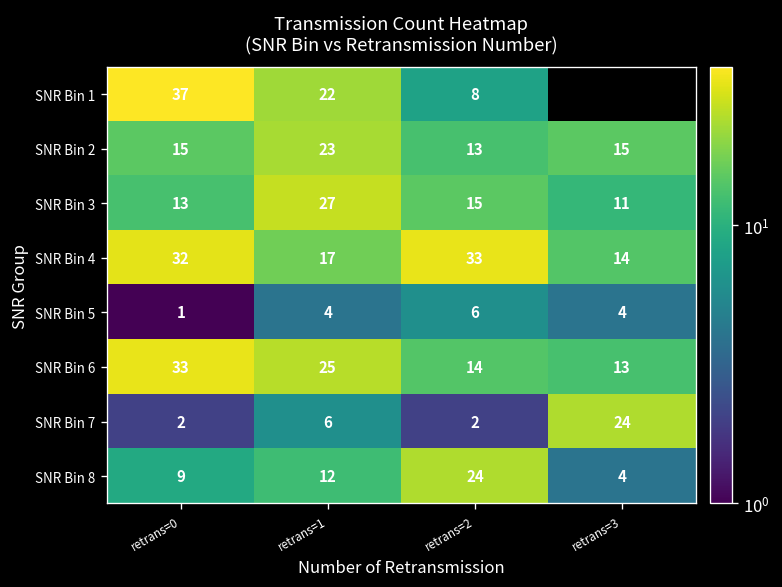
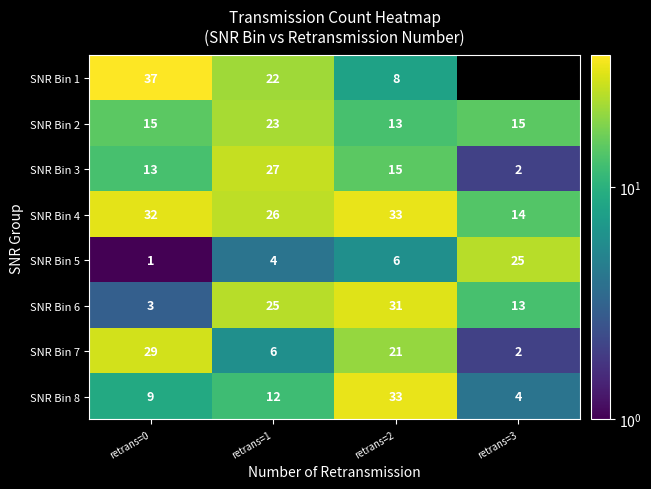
  {
    "SNR Bin 1": {
      "retrans=0": 37,
      "retrans=1": 22,
      "retrans=2": 8
    },
    "SNR Bin 2": {
      "retrans=0": 15,
      "retrans=1": 23,
      "retrans=2": 13,
      "retrans=3": 15
    },
    "SNR Bin 3": {
      "retrans=0": 13,
      "retrans=1": 27,
      "retrans=2": 15,
-     "retrans=3": 11
+     "retrans=3": 2
    },
    "SNR Bin 4": {
      "retrans=0": 32,
-     "retrans=1": 17,
+     "retrans=1": 26,
      "retrans=2": 33,
      "retrans=3": 14
    },
    "SNR Bin 5": {
      "retrans=0": 1,
      "retrans=1": 4,
      "retrans=2": 6,
-     "retrans=3": 4
+     "retrans=3": 25
    },
    "SNR Bin 6": {
-     "retrans=0": 33,
+     "retrans=0": 3,
      "retrans=1": 25,
-     "retrans=2": 14,
+     "retrans=2": 31,
      "retrans=3": 13
    },
    "SNR Bin 7": {
-     "retrans=0": 2,
+     "retrans=0": 29,
      "retrans=1": 6,
-     "retrans=2": 2,
-     "retrans=3": 24
+     "retrans=2": 21,
+     "retrans=3": 2
    },
    "SNR Bin 8": {
      "retrans=0": 9,
      "retrans=1": 12,
-     "retrans=2": 24,
+     "retrans=2": 33,
      "retrans=3": 4
    }
  }
